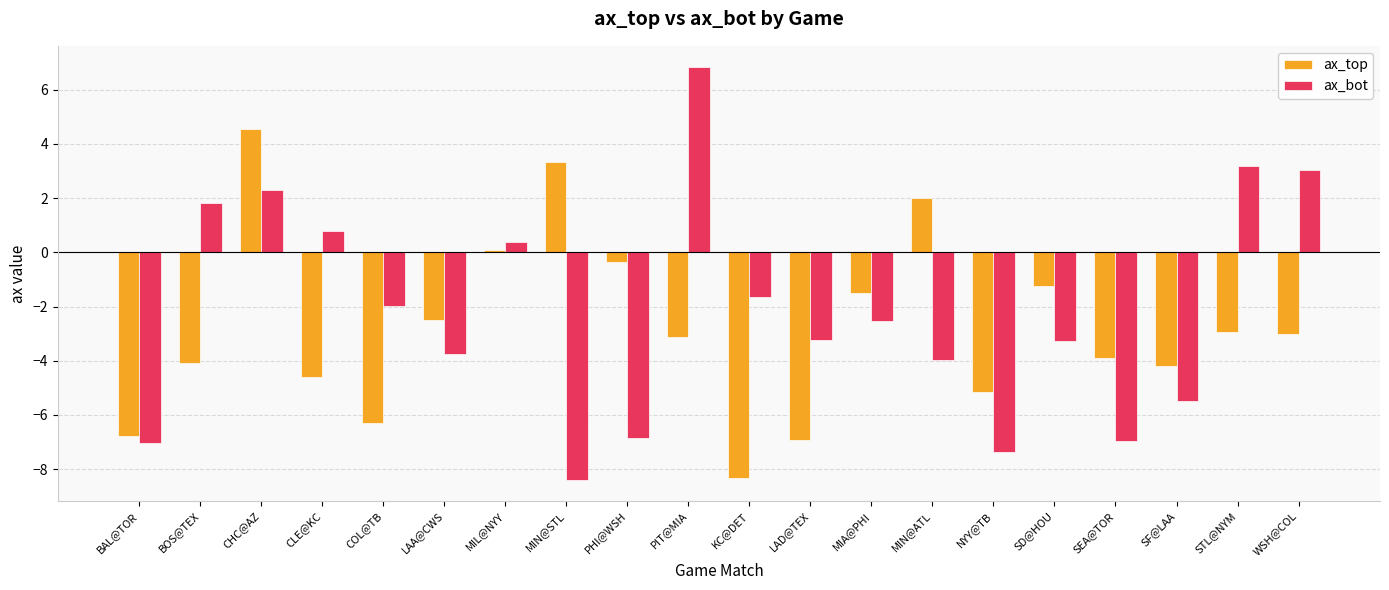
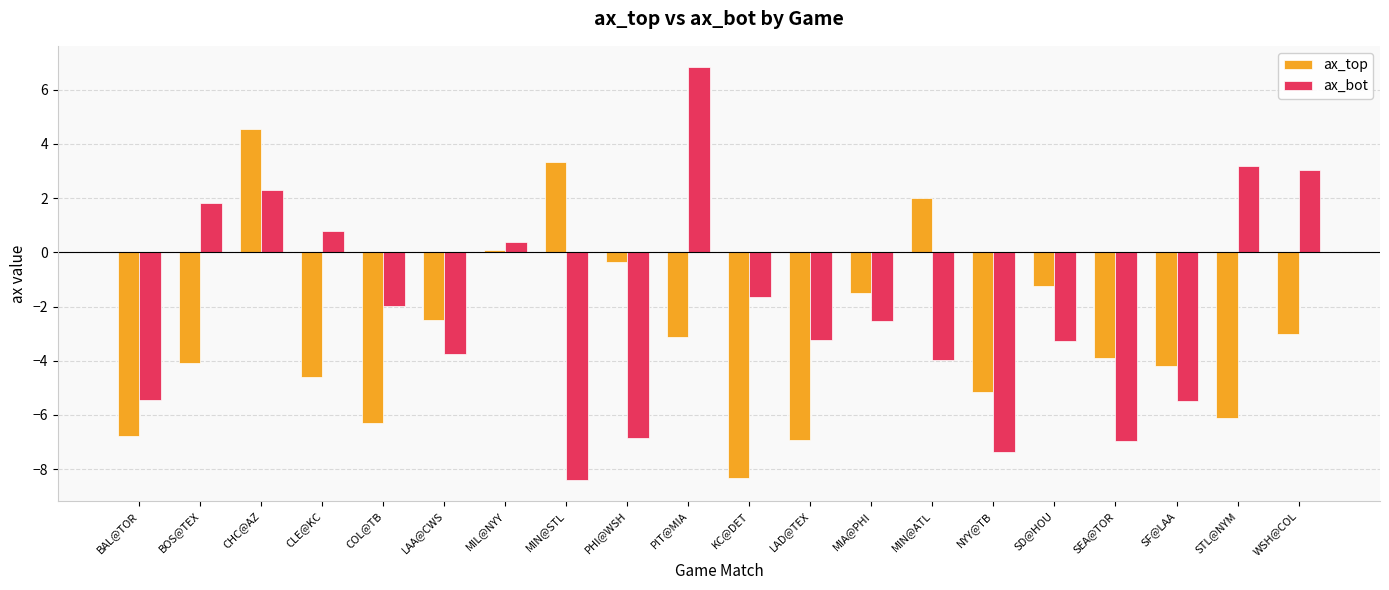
  {
    "ax_top": {
      "BAL@TOR": -6.8,
      "BOS@TEX": -4.1,
      "CHC@AZ": 4.5,
      "CLE@KC": -4.6,
      "COL@TB": -6.3,
      "LAA@CWS": -2.5,
      "MIN@STL": 3.3,
      "PHI@WSH": -0.4,
      "PIT@MIA": -3.1,
      "KC@DET": -8.3,
      "LAD@TEX": -6.9,
      "MIA@PHI": -1.5,
      "MIN@ATL": 2.0,
      "NYY@TB": -5.1,
      "SD@HOU": -1.3,
      "SEA@TOR": -3.9,
      "SF@LAA": -4.2,
-     "STL@NYM": -2.9,
+     "STL@NYM": -6.1,
      "WSH@COL": -3.0
    },
    "ax_bot": {
-     "BAL@TOR": -7.0,
+     "BAL@TOR": -5.4,
      "BOS@TEX": 1.8,
      "CHC@AZ": 2.3,
      "CLE@KC": 0.8,
      "COL@TB": -2.0,
      "LAA@CWS": -3.8,
      "MIL@NYY": 0.4,
      "MIN@STL": -8.4,
      "PHI@WSH": -6.9,
      "PIT@MIA": 6.9,
      "KC@DET": -1.6,
      "LAD@TEX": -3.3,
      "MIA@PHI": -2.5,
      "MIN@ATL": -4.0,
      "NYY@TB": -7.4,
      "SD@HOU": -3.3,
      "SEA@TOR": -7.0,
      "SF@LAA": -5.5,
      "STL@NYM": 3.2,
      "WSH@COL": 3.1
    }
  }
